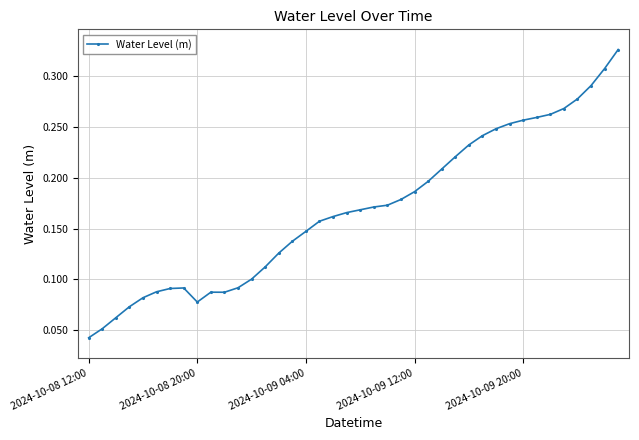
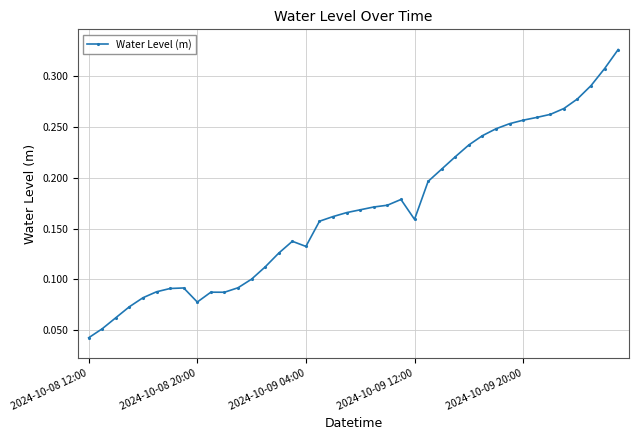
  {
    "2024-10-08 12:00": 0.042,
    "2024-10-08 20:00": 0.078,
-   "2024-10-09 04:00": 0.147,
-   "2024-10-09 12:00": 0.186,
+   "2024-10-09 04:00": 0.132,
+   "2024-10-09 12:00": 0.159,
    "2024-10-09 20:00": 0.257
  }
